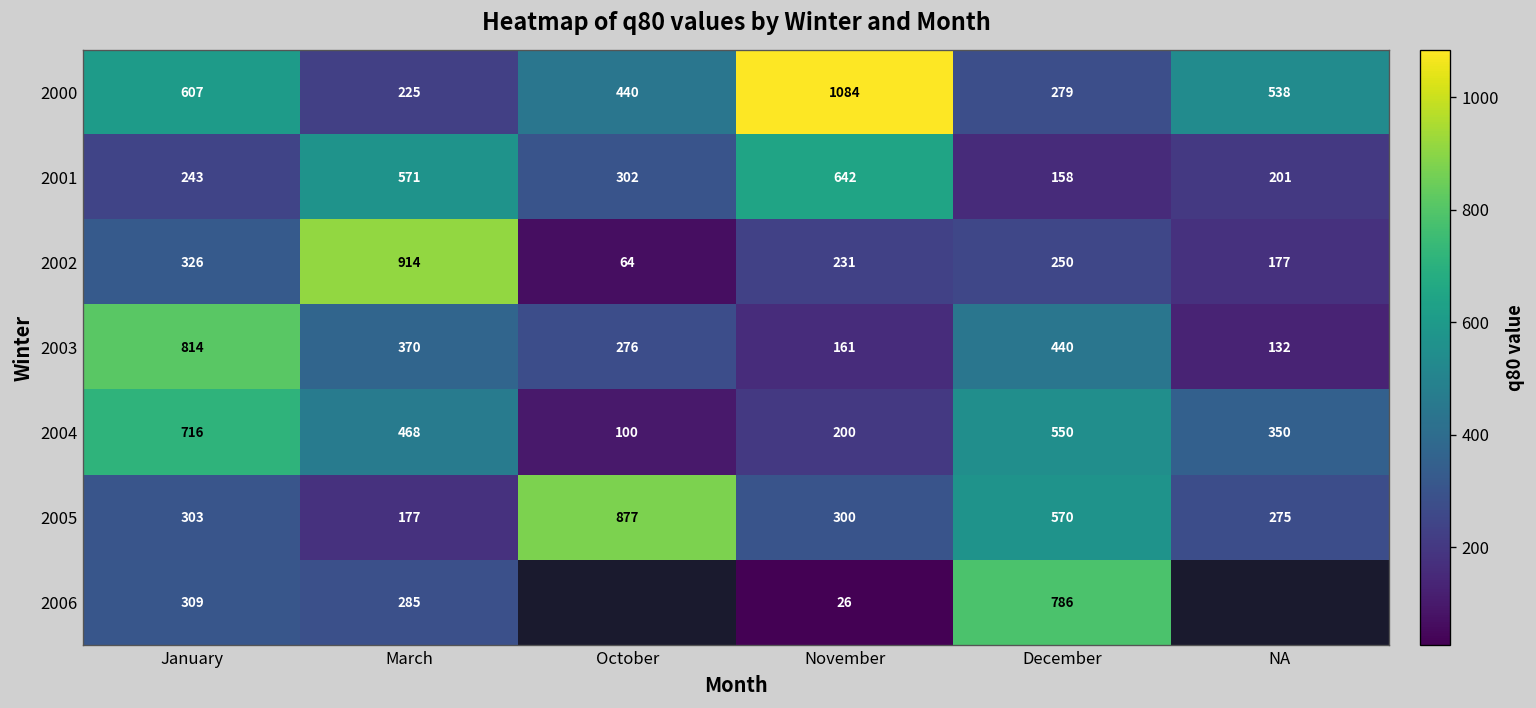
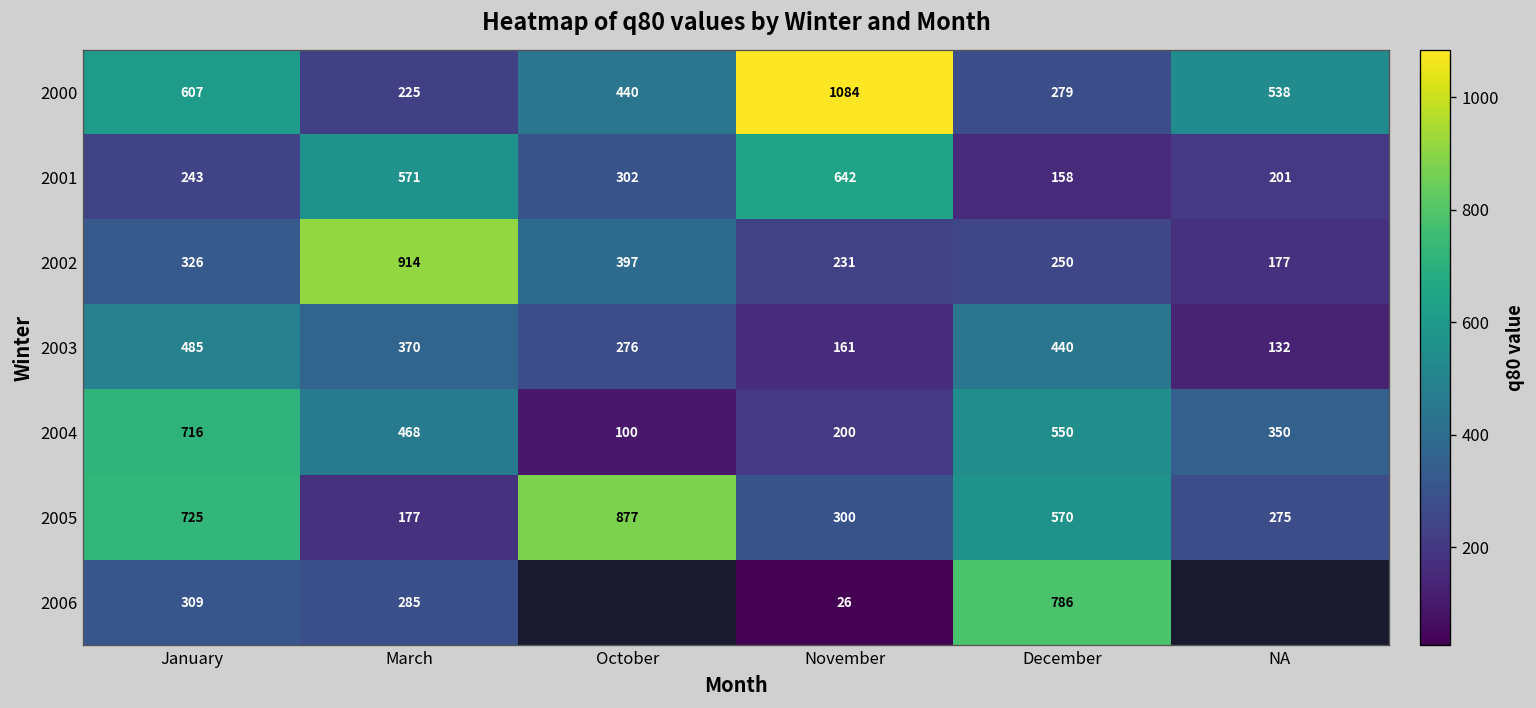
  {
    "2000": {
      "January": 607,
      "March": 225,
      "October": 440,
      "November": 1084,
      "December": 279,
      "NA": 538
    },
    "2001": {
      "January": 243,
      "March": 571,
      "October": 302,
      "November": 642,
      "December": 158,
      "NA": 201
    },
    "2002": {
      "January": 326,
      "March": 914,
-     "October": 64,
+     "October": 397,
      "November": 231,
      "December": 250,
      "NA": 177
    },
    "2003": {
-     "January": 814,
+     "January": 485,
      "March": 370,
      "October": 276,
      "November": 161,
      "December": 440,
      "NA": 132
    },
    "2004": {
      "January": 716,
      "March": 468,
      "October": 100,
      "November": 200,
      "December": 550,
      "NA": 350
    },
    "2005": {
-     "January": 303,
+     "January": 725,
      "March": 177,
      "October": 877,
      "November": 300,
      "December": 570,
      "NA": 275
    },
    "2006": {
      "January": 309,
      "March": 285,
      "November": 26,
      "December": 786
    }
  }
